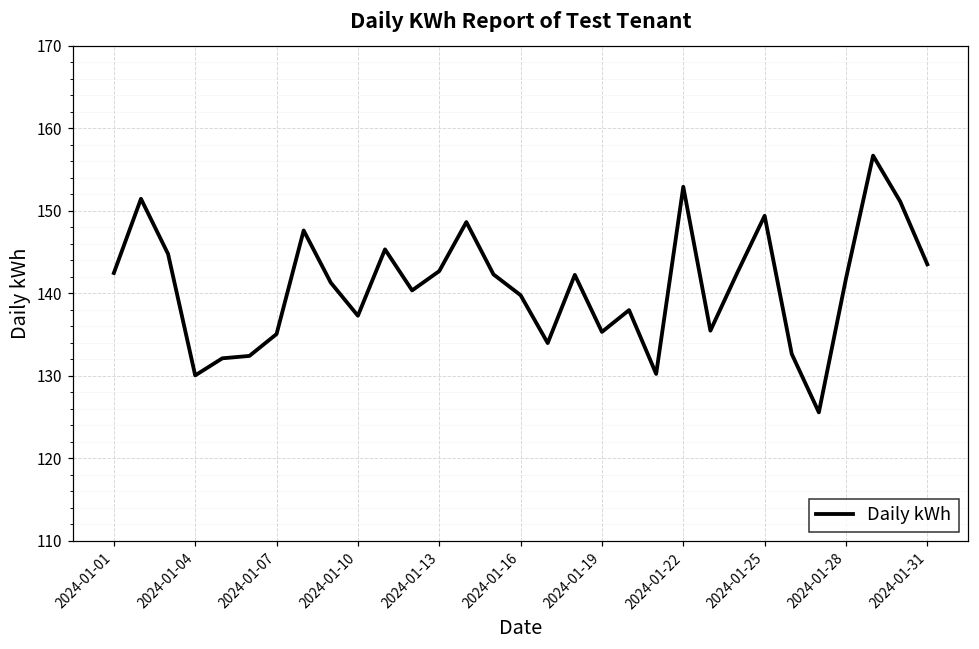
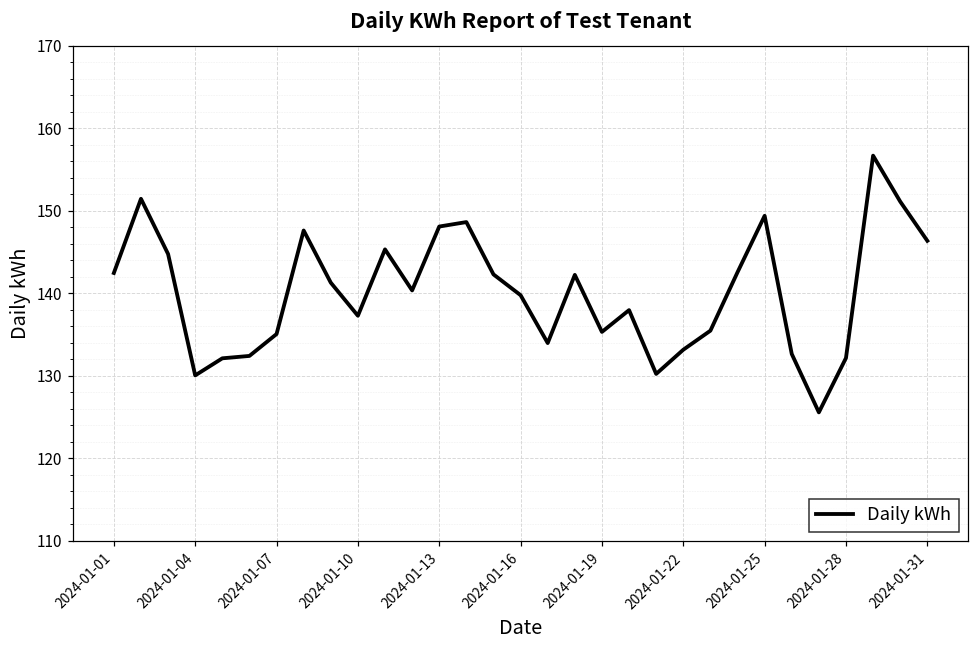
  {
    "2024-01-01": 142,
    "2024-01-04": 130,
    "2024-01-07": 135,
    "2024-01-10": 137,
-   "2024-01-13": 143,
+   "2024-01-13": 148,
    "2024-01-16": 140,
    "2024-01-19": 135,
-   "2024-01-22": 153,
+   "2024-01-22": 133,
    "2024-01-25": 149,
-   "2024-01-28": 142,
-   "2024-01-31": 144
+   "2024-01-28": 132,
+   "2024-01-31": 146
  }
